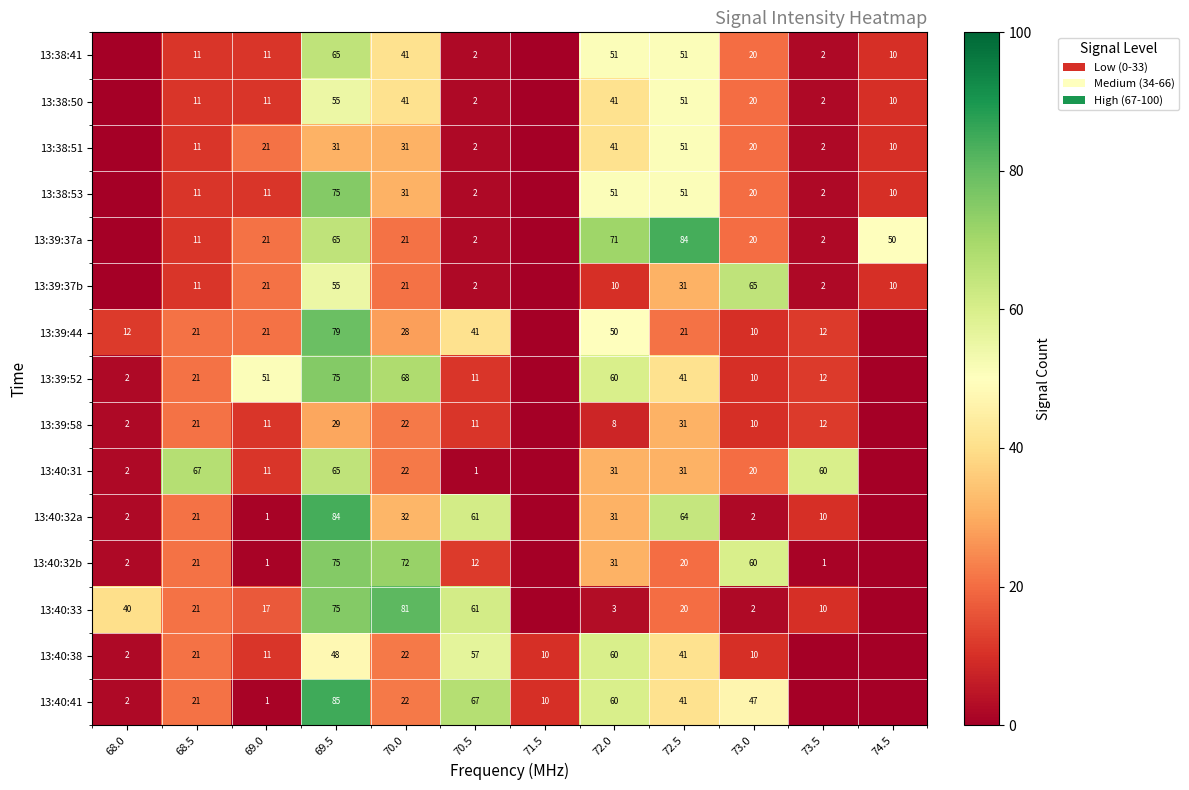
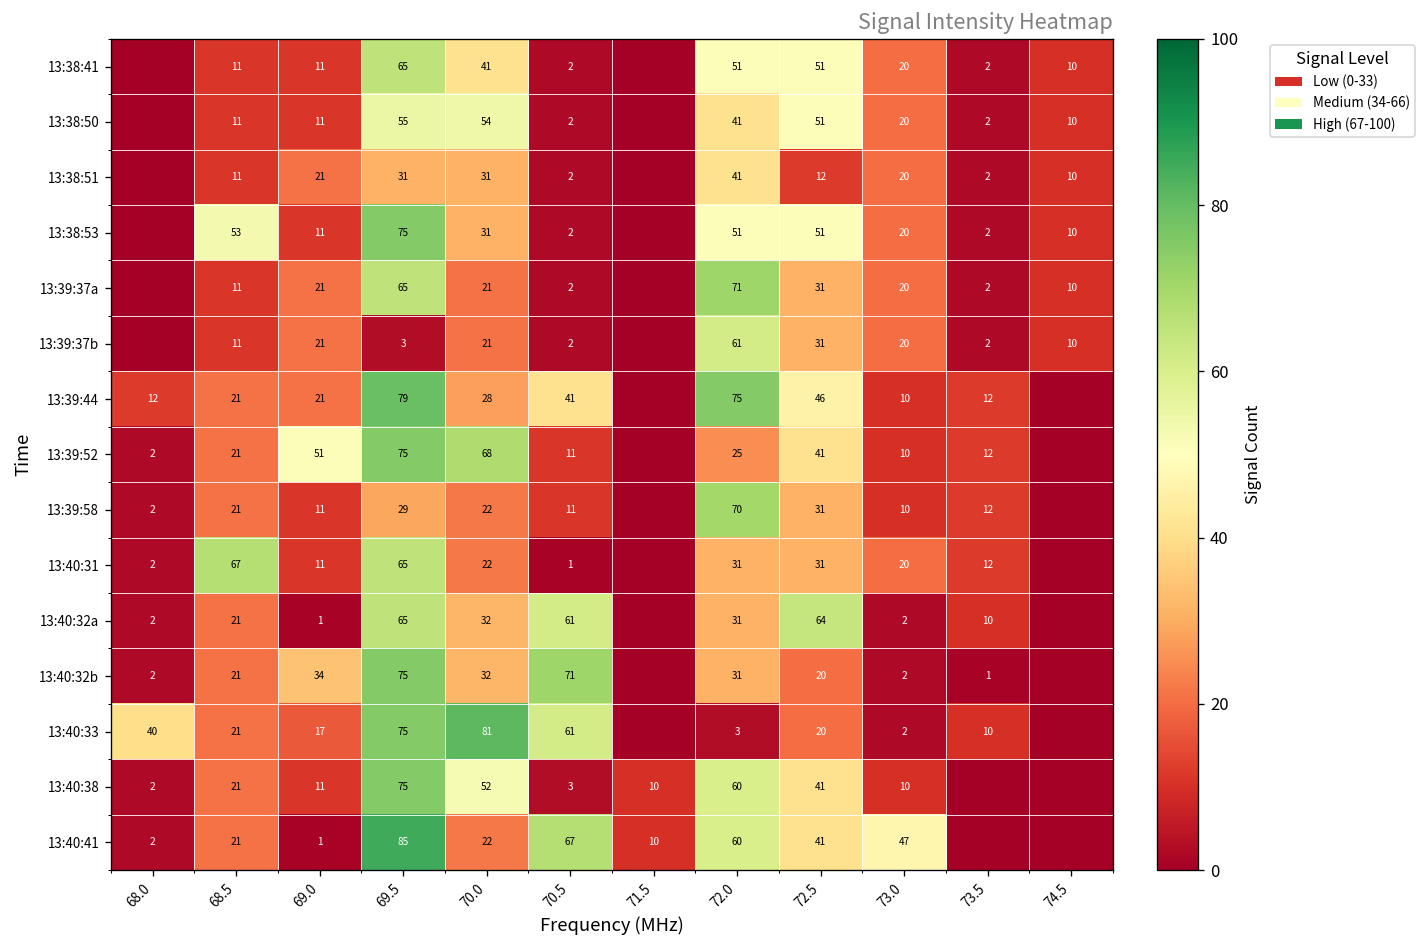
  {
    "13:38:41": {
      "68.5": 11,
      "69.0": 11,
      "69.5": 65,
      "70.0": 41,
      "70.5": 2,
      "72.0": 51,
      "72.5": 51,
      "73.0": 20,
      "73.5": 2,
      "74.5": 10
    },
    "13:38:50": {
      "68.5": 11,
      "69.0": 11,
      "69.5": 55,
-     "70.0": 41,
+     "70.0": 54,
      "70.5": 2,
      "72.0": 41,
      "72.5": 51,
      "73.0": 20,
      "73.5": 2,
      "74.5": 10
    },
    "13:38:51": {
      "68.5": 11,
      "69.0": 21,
      "69.5": 31,
      "70.0": 31,
      "70.5": 2,
      "72.0": 41,
-     "72.5": 51,
+     "72.5": 12,
      "73.0": 20,
      "73.5": 2,
      "74.5": 10
    },
    "13:38:53": {
-     "68.5": 11,
+     "68.5": 53,
      "69.0": 11,
      "69.5": 75,
      "70.0": 31,
      "70.5": 2,
      "72.0": 51,
      "72.5": 51,
      "73.0": 20,
      "73.5": 2,
      "74.5": 10
    },
    "13:39:37a": {
      "68.5": 11,
      "69.0": 21,
      "69.5": 65,
      "70.0": 21,
      "70.5": 2,
      "72.0": 71,
-     "72.5": 84,
+     "72.5": 31,
      "73.0": 20,
      "73.5": 2,
-     "74.5": 50
+     "74.5": 10
    },
    "13:39:37b": {
      "68.5": 11,
      "69.0": 21,
-     "69.5": 55,
+     "69.5": 3,
      "70.0": 21,
      "70.5": 2,
-     "72.0": 10,
+     "72.0": 61,
      "72.5": 31,
-     "73.0": 65,
+     "73.0": 20,
      "73.5": 2,
      "74.5": 10
    },
    "13:39:44": {
      "68.0": 12,
      "68.5": 21,
      "69.0": 21,
      "69.5": 79,
      "70.0": 28,
      "70.5": 41,
-     "72.0": 50,
-     "72.5": 21,
+     "72.0": 75,
+     "72.5": 46,
      "73.0": 10,
      "73.5": 12
    },
    "13:39:52": {
      "68.0": 2,
      "68.5": 21,
      "69.0": 51,
      "69.5": 75,
      "70.0": 68,
      "70.5": 11,
-     "72.0": 60,
+     "72.0": 25,
      "72.5": 41,
      "73.0": 10,
      "73.5": 12
    },
    "13:39:58": {
      "68.0": 2,
      "68.5": 21,
      "69.0": 11,
      "69.5": 29,
      "70.0": 22,
      "70.5": 11,
-     "72.0": 8,
+     "72.0": 70,
      "72.5": 31,
      "73.0": 10,
      "73.5": 12
    },
    "13:40:31": {
      "68.0": 2,
      "68.5": 67,
      "69.0": 11,
      "69.5": 65,
      "70.0": 22,
      "70.5": 1,
      "72.0": 31,
      "72.5": 31,
      "73.0": 20,
-     "73.5": 60
+     "73.5": 12
    },
    "13:40:32a": {
      "68.0": 2,
      "68.5": 21,
      "69.0": 1,
-     "69.5": 84,
+     "69.5": 65,
      "70.0": 32,
      "70.5": 61,
      "72.0": 31,
      "72.5": 64,
      "73.0": 2,
      "73.5": 10
    },
    "13:40:32b": {
      "68.0": 2,
      "68.5": 21,
-     "69.0": 1,
+     "69.0": 34,
      "69.5": 75,
-     "70.0": 72,
-     "70.5": 12,
+     "70.0": 32,
+     "70.5": 71,
      "72.0": 31,
      "72.5": 20,
-     "73.0": 60,
+     "73.0": 2,
      "73.5": 1
    },
    "13:40:33": {
      "68.0": 40,
      "68.5": 21,
      "69.0": 17,
      "69.5": 75,
      "70.0": 81,
      "70.5": 61,
      "72.0": 3,
      "72.5": 20,
      "73.0": 2,
      "73.5": 10
    },
    "13:40:38": {
      "68.0": 2,
      "68.5": 21,
      "69.0": 11,
-     "69.5": 48,
-     "70.0": 22,
-     "70.5": 57,
+     "69.5": 75,
+     "70.0": 52,
+     "70.5": 3,
      "71.5": 10,
      "72.0": 60,
      "72.5": 41,
      "73.0": 10
    },
    "13:40:41": {
      "68.0": 2,
      "68.5": 21,
      "69.0": 1,
      "69.5": 85,
      "70.0": 22,
      "70.5": 67,
      "71.5": 10,
      "72.0": 60,
      "72.5": 41,
      "73.0": 47
    }
  }
